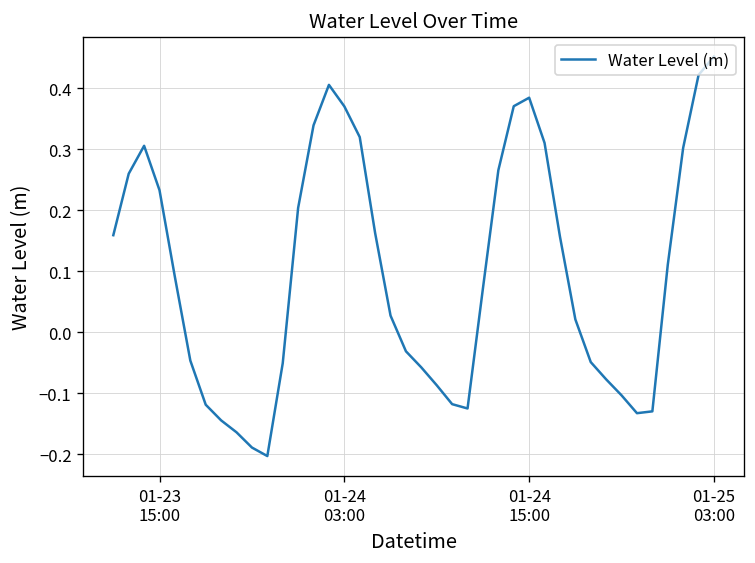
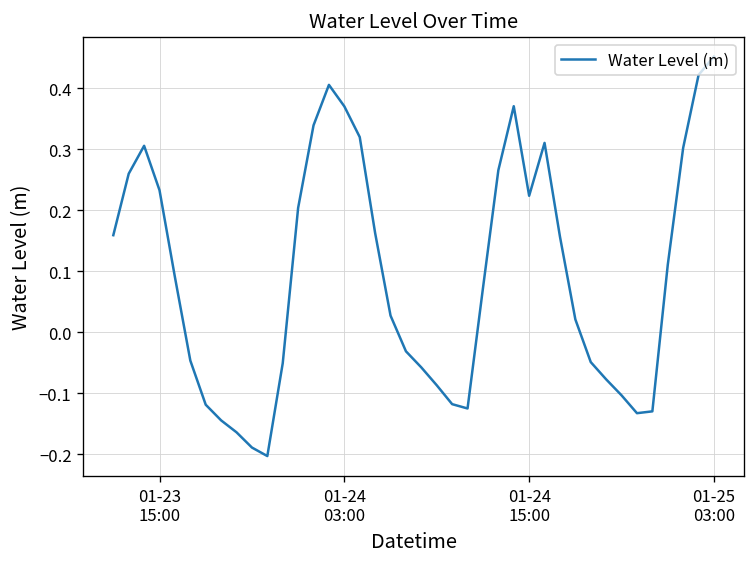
  {
    "01-23 15:00": 0.23,
    "01-24 03:00": 0.37,
-   "01-24 15:00": 0.38
+   "01-24 15:00": 0.22
  }
